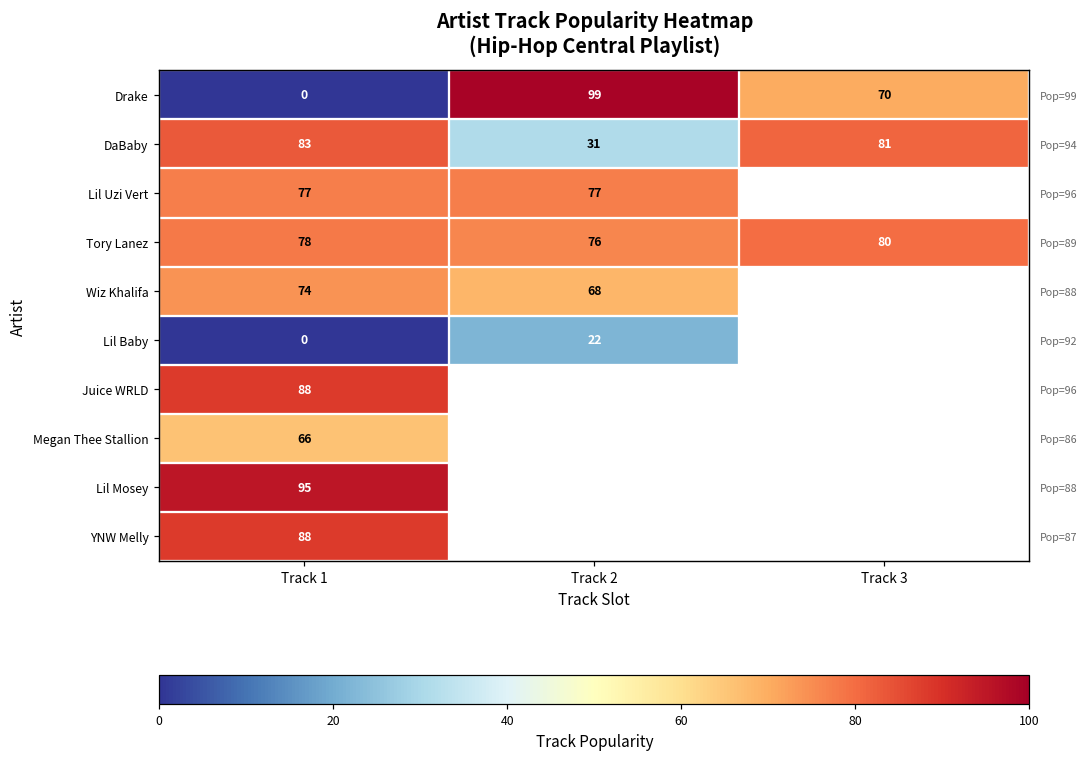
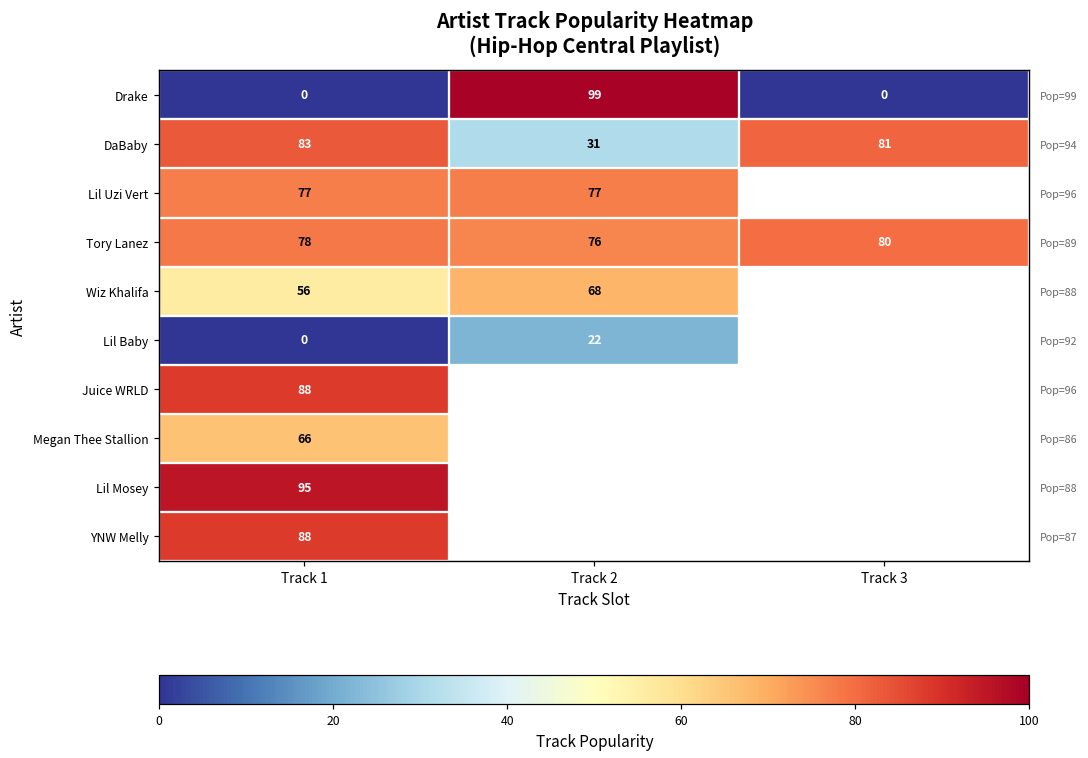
  {
    "Drake": {
      "Track 1": 0,
      "Track 2": 99,
-     "Track 3": 70
+     "Track 3": 0
    },
    "DaBaby": {
      "Track 1": 83,
      "Track 2": 31,
      "Track 3": 81
    },
    "Lil Uzi Vert": {
      "Track 1": 77,
      "Track 2": 77
    },
    "Tory Lanez": {
      "Track 1": 78,
      "Track 2": 76,
      "Track 3": 80
    },
    "Wiz Khalifa": {
-     "Track 1": 74,
+     "Track 1": 56,
      "Track 2": 68
    },
    "Lil Baby": {
      "Track 1": 0,
      "Track 2": 22
    },
    "Juice WRLD": {
      "Track 1": 88
    },
    "Megan Thee Stallion": {
      "Track 1": 66
    },
    "Lil Mosey": {
      "Track 1": 95
    },
    "YNW Melly": {
      "Track 1": 88
    }
  }
